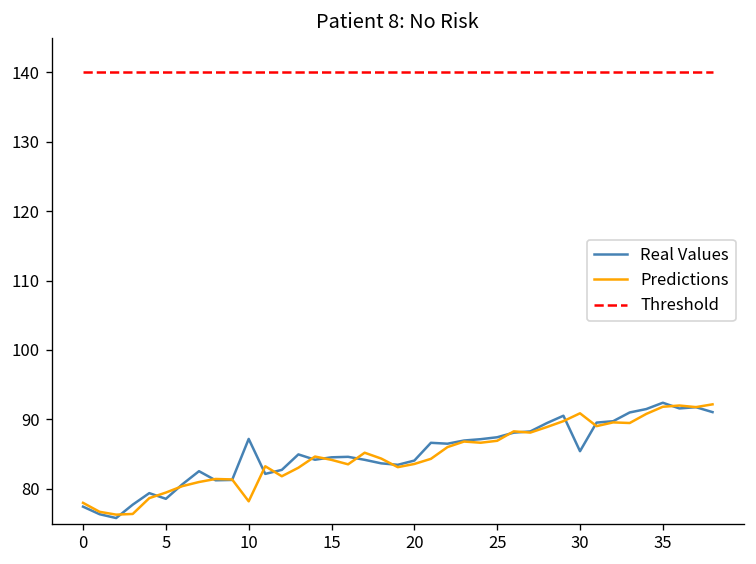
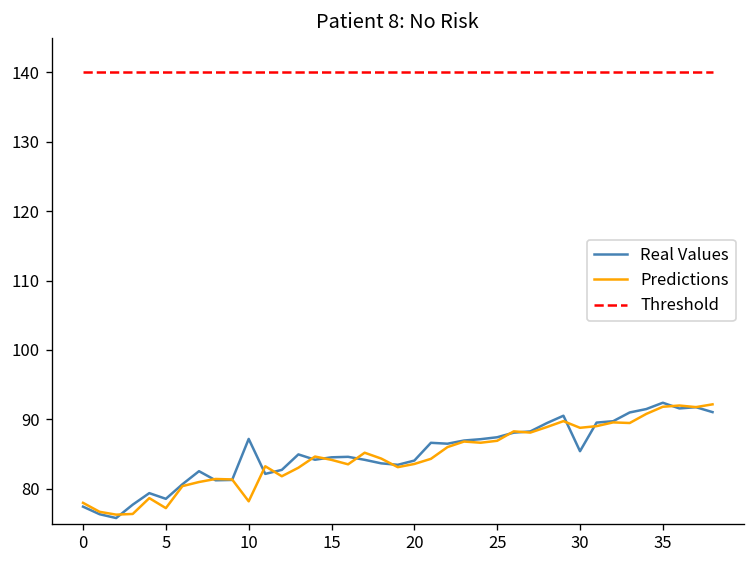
  {
    "Real Values": {
      "0": 77,
      "5": 79,
      "10": 87,
      "20": 84,
      "25": 87,
      "30": 85,
      "35": 92
    },
    "Predictions": {
      "0": 78,
-     "5": 79,
+     "5": 77,
      "10": 78,
      "20": 84,
      "25": 87,
-     "30": 91,
+     "30": 89,
      "35": 92
    },
    "Threshold": {
      "0": 140,
      "5": 140,
      "10": 140,
      "15": 140,
      "20": 140,
      "25": 140,
      "30": 140,
      "35": 140
    }
  }
